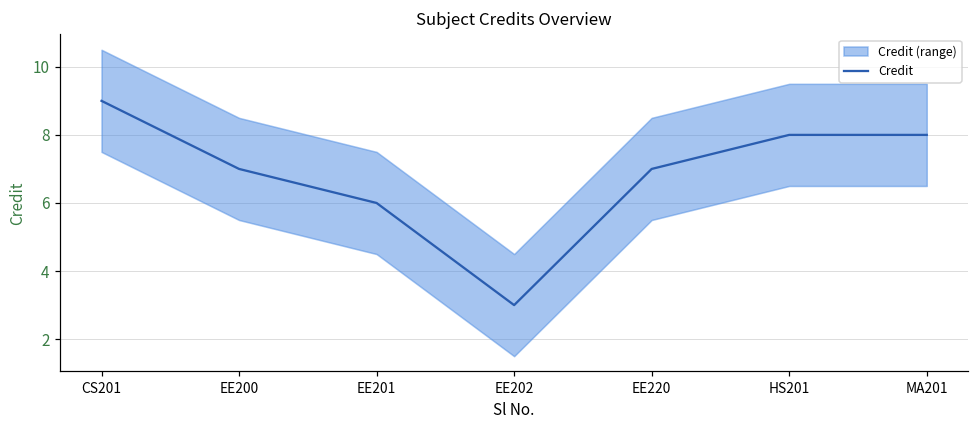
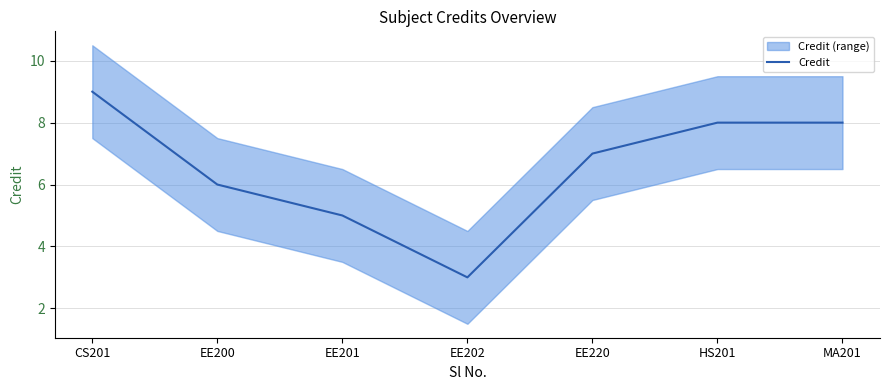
  {
    "Credit": {
      "CS201": 9,
-     "EE200": 7,
-     "EE201": 6,
+     "EE200": 6,
+     "EE201": 5,
      "EE202": 3,
      "EE220": 7,
      "HS201": 8,
      "MA201": 8
    }
  }
